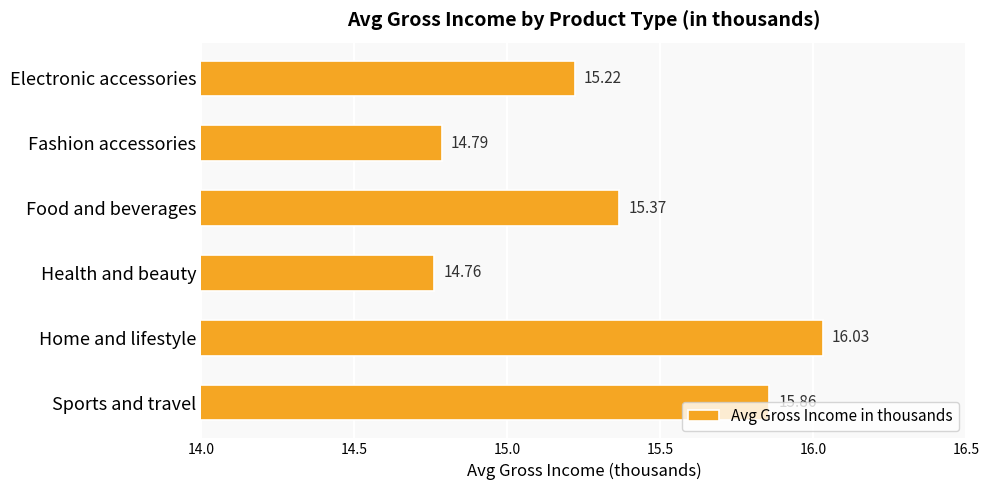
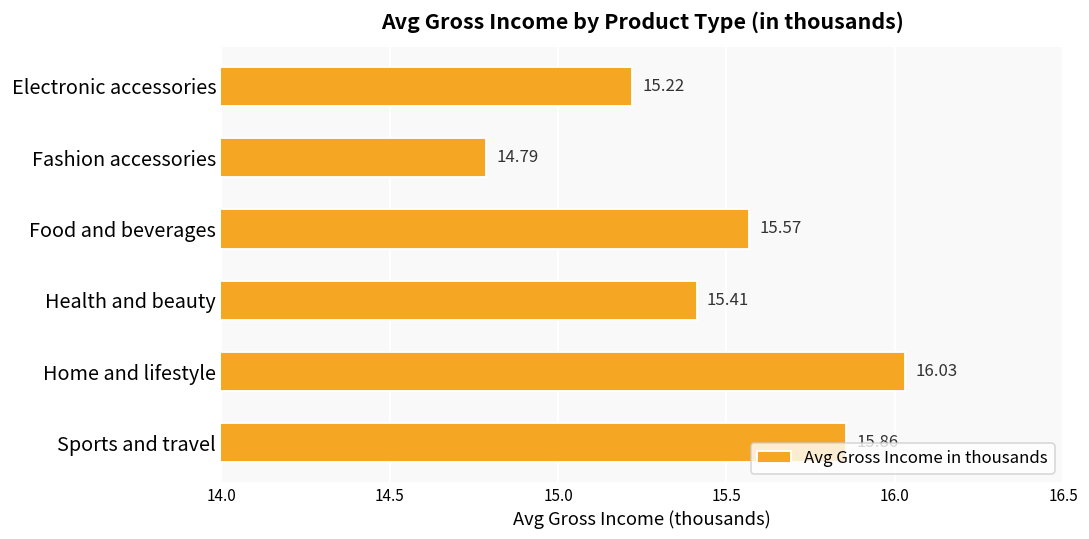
  {
    "Electronic accessories": 15.22,
    "Fashion accessories": 14.79,
-   "Food and beverages": 15.37,
-   "Health and beauty": 14.76,
+   "Food and beverages": 15.57,
+   "Health and beauty": 15.41,
    "Home and lifestyle": 16.03
  }
